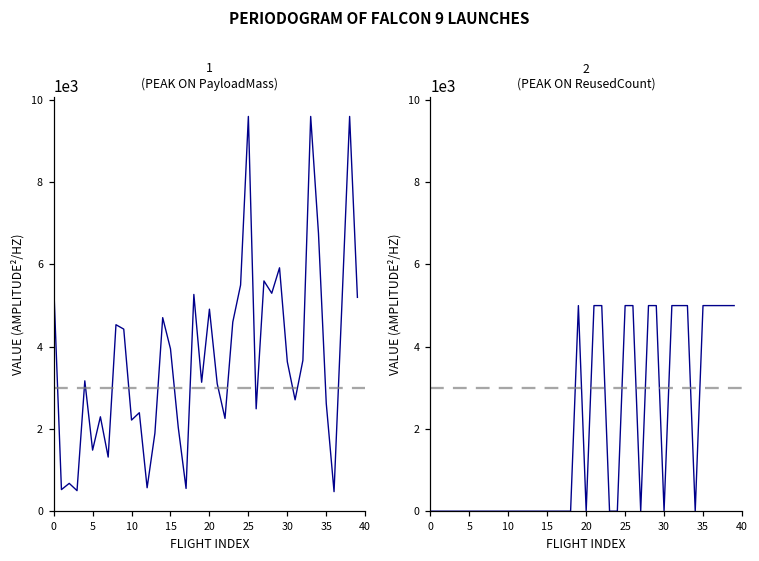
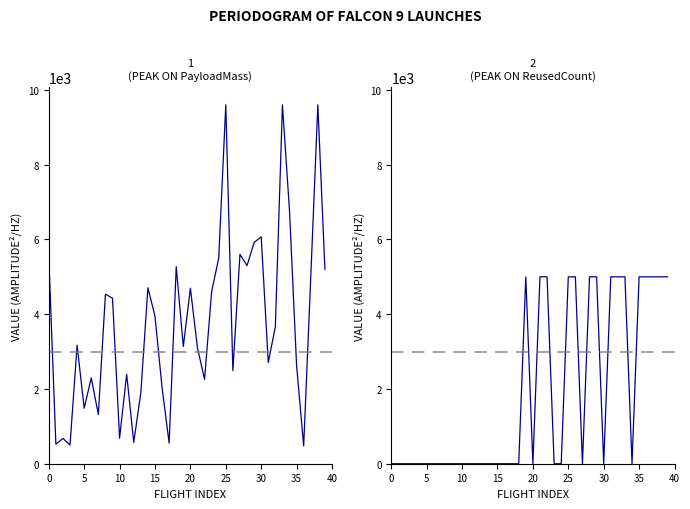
  {
    "1 (PEAK ON PayloadMass)": {
      "0": 5500,
      "5": 1500,
-     "10": 2200,
+     "10": 700,
      "15": 3900,
-     "20": 4900,
+     "20": 4700,
      "25": 9600,
-     "30": 3600,
+     "30": 6100,
      "35": 2600
    },
    "2 (PEAK ON ReusedCount)": {
      "0": 0,
      "5": 0,
      "10": 0,
      "15": 0,
      "20": 0,
      "25": 5000,
      "30": 0,
      "35": 5000
    }
  }
